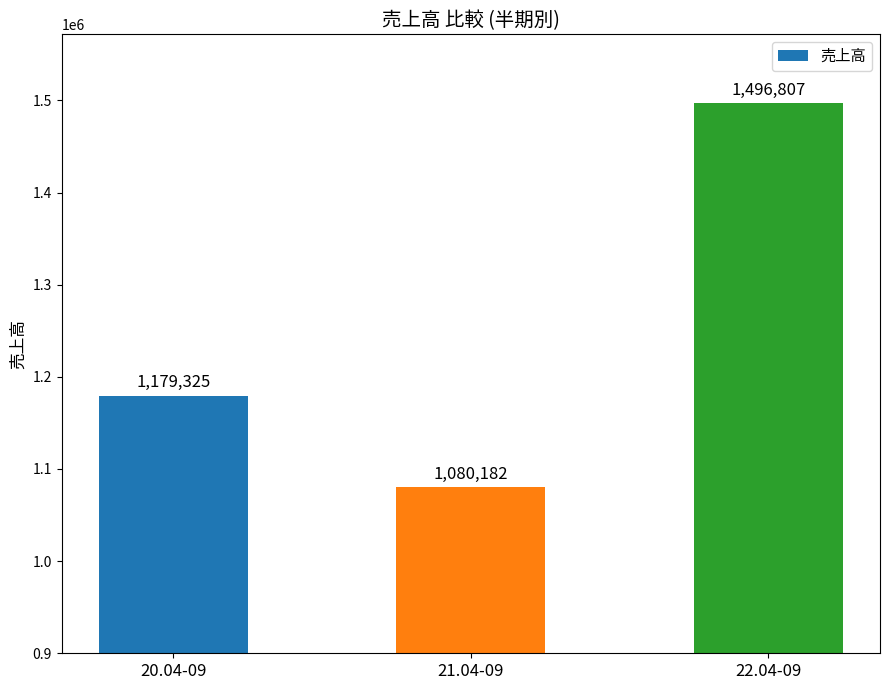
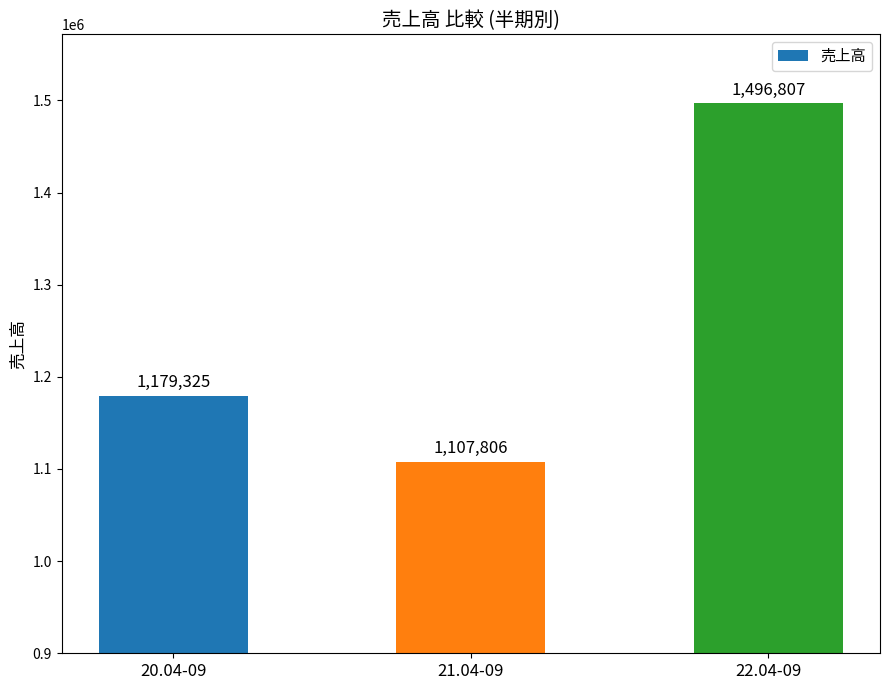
  {
    "20.04-09": "1,179,325",
-   "21.04-09": "1,080,182",
+   "21.04-09": "1,107,806",
    "22.04-09": "1,496,807"
  }
